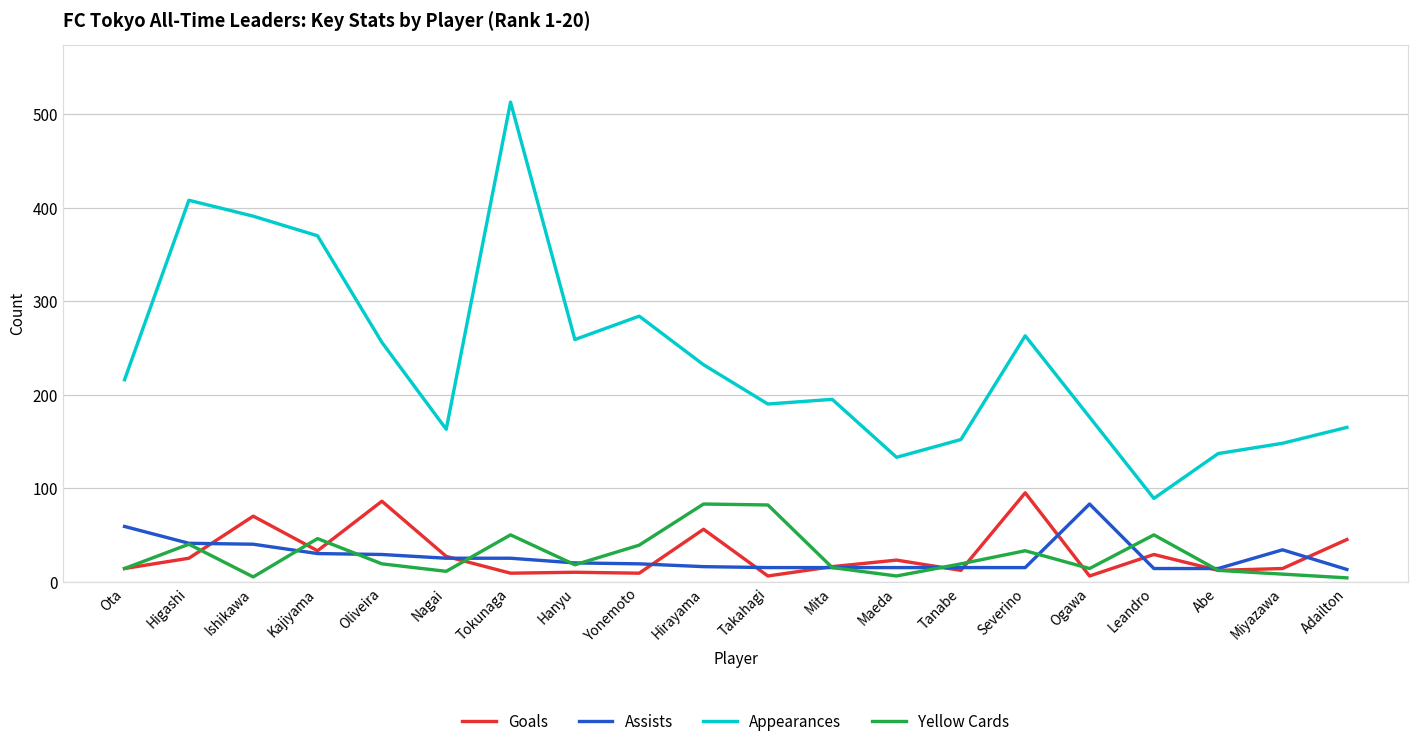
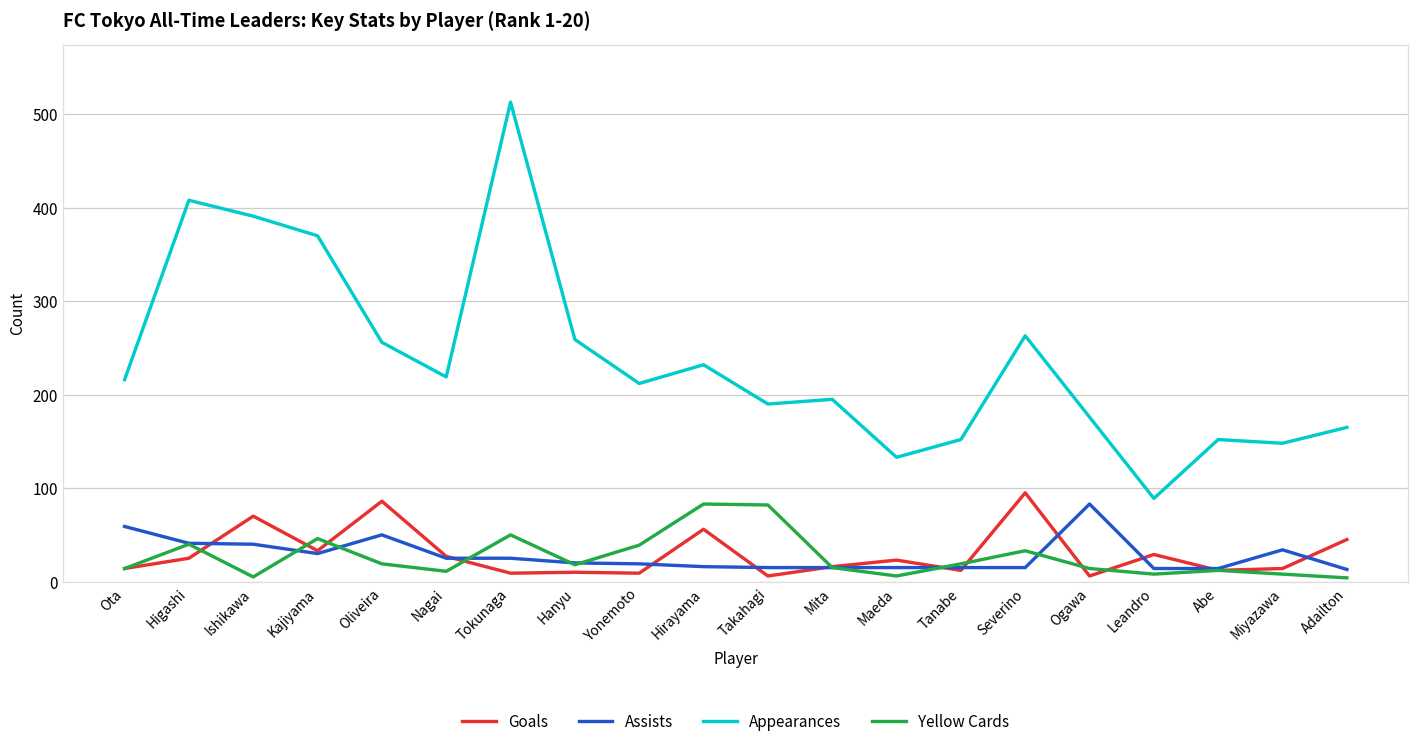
  {
    "Goals": {
      "Higashi": 30,
      "Ishikawa": 70,
      "Kajiyama": 30,
      "Oliveira": 90,
      "Tokunaga": 10,
      "Hanyu": 10,
      "Yonemoto": 10,
      "Hirayama": 60,
      "Takahagi": 10,
      "Maeda": 20,
      "Tanabe": 10,
      "Severino": 100,
      "Ogawa": 10,
      "Leandro": 30,
      "Miyazawa": 10,
      "Adailton": 50
    },
    "Assists": {
      "Ota": 60,
      "Ishikawa": 40,
      "Kajiyama": 30,
-     "Oliveira": 30,
+     "Oliveira": 50,
      "Tokunaga": 30,
      "Yonemoto": 20,
      "Hirayama": 20,
      "Takahagi": 20,
      "Maeda": 20,
      "Tanabe": 20,
      "Severino": 20,
      "Ogawa": 80,
      "Leandro": 10,
      "Miyazawa": 30,
      "Adailton": 10
    },
    "Appearances": {
      "Ota": 220,
      "Higashi": 410,
      "Ishikawa": 390,
      "Kajiyama": 370,
      "Oliveira": 260,
-     "Nagai": 160,
+     "Nagai": 220,
      "Tokunaga": 510,
      "Hanyu": 260,
-     "Yonemoto": 280,
+     "Yonemoto": 210,
      "Hirayama": 230,
      "Takahagi": 190,
      "Mita": 200,
      "Maeda": 130,
      "Tanabe": 150,
      "Severino": 260,
      "Ogawa": 180,
      "Leandro": 90,
-     "Abe": 140,
+     "Abe": 150,
      "Miyazawa": 150,
      "Adailton": 170
    },
    "Yellow Cards": {
      "Ishikawa": 10,
      "Kajiyama": 50,
      "Oliveira": 20,
      "Nagai": 10,
      "Tokunaga": 50,
      "Yonemoto": 40,
      "Hirayama": 80,
      "Takahagi": 80,
      "Maeda": 10,
      "Tanabe": 20,
      "Severino": 30,
      "Ogawa": 10,
-     "Leandro": 50,
+     "Leandro": 10,
      "Miyazawa": 10,
      "Adailton": 0
    }
  }
